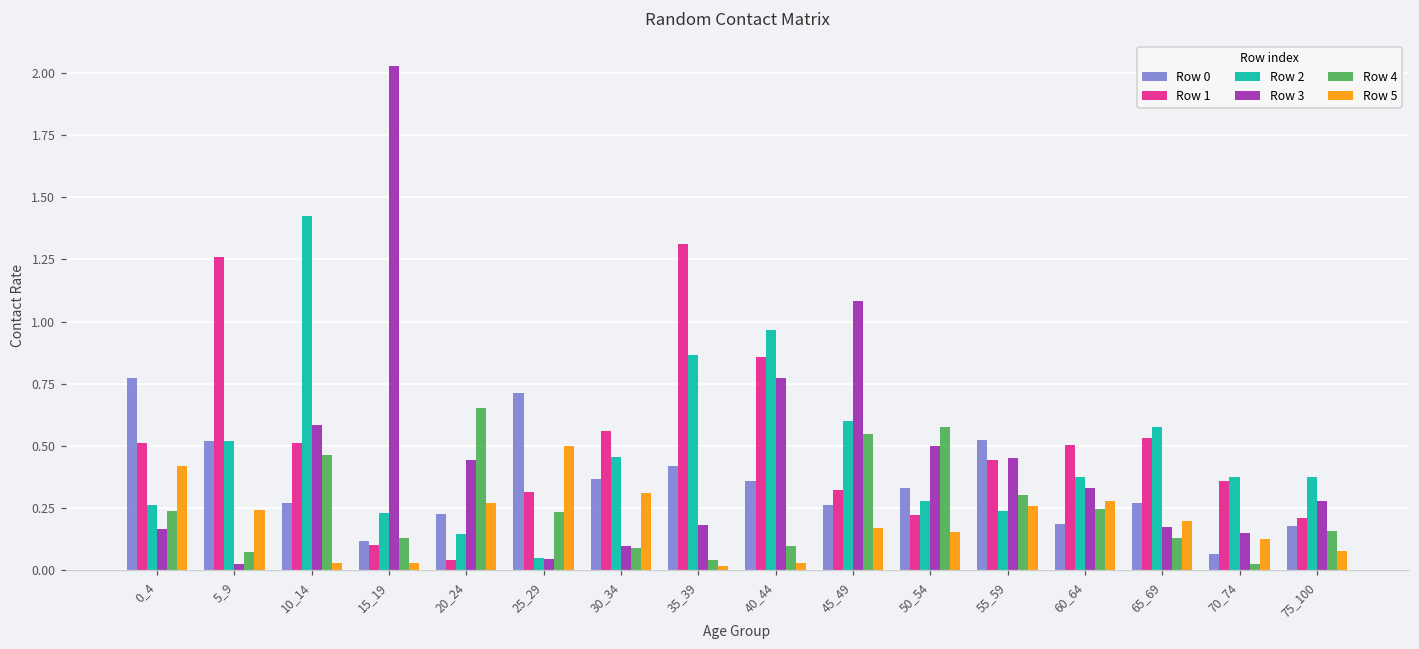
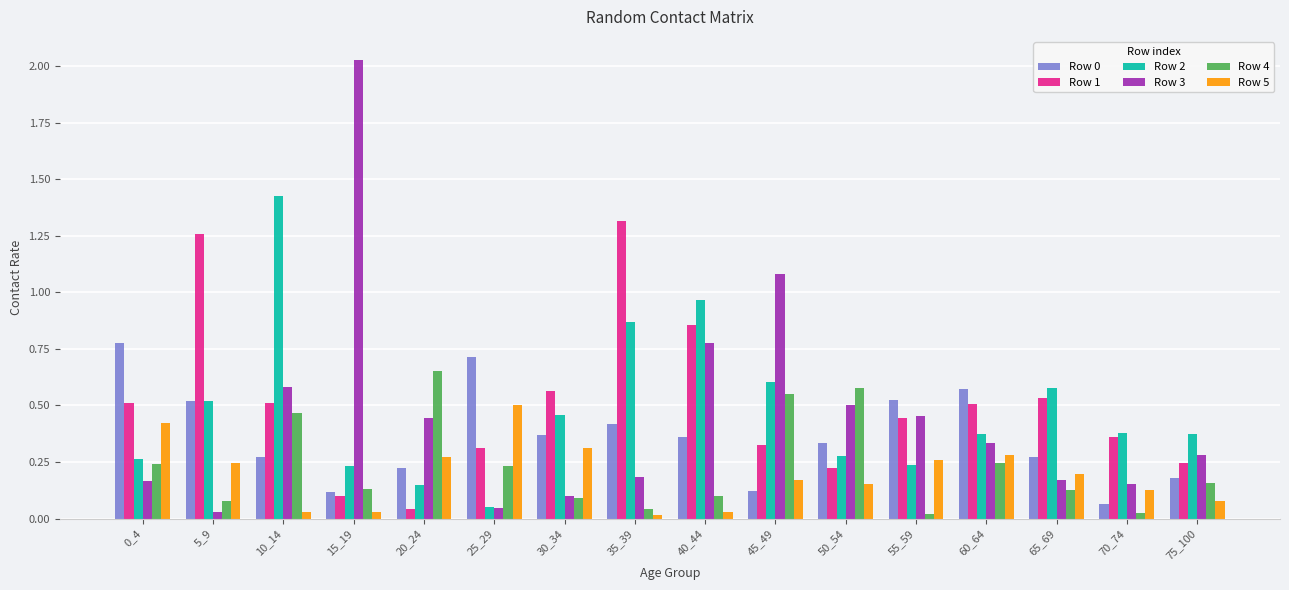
  {
    "Row 0": {
      "0_4": 0.77,
      "5_9": 0.52,
      "10_14": 0.27,
      "15_19": 0.12,
      "20_24": 0.22,
      "25_29": 0.71,
      "30_34": 0.37,
      "35_39": 0.42,
      "40_44": 0.36,
-     "45_49": 0.26,
+     "45_49": 0.12,
      "50_54": 0.33,
      "55_59": 0.53,
-     "60_64": 0.19,
+     "60_64": 0.57,
      "65_69": 0.27,
      "70_74": 0.07,
      "75_100": 0.18
    },
    "Row 1": {
      "0_4": 0.51,
      "5_9": 1.26,
      "10_14": 0.51,
      "15_19": 0.10,
      "20_24": 0.04,
      "25_29": 0.31,
      "30_34": 0.56,
      "35_39": 1.31,
      "40_44": 0.86,
      "45_49": 0.32,
      "50_54": 0.22,
      "55_59": 0.44,
      "60_64": 0.51,
      "65_69": 0.53,
      "70_74": 0.36,
-     "75_100": 0.21
+     "75_100": 0.25
    },
    "Row 2": {
      "0_4": 0.26,
      "5_9": 0.52,
      "10_14": 1.43,
      "15_19": 0.23,
      "20_24": 0.15,
      "25_29": 0.05,
      "30_34": 0.46,
      "35_39": 0.87,
      "40_44": 0.97,
      "45_49": 0.60,
      "50_54": 0.28,
      "55_59": 0.24,
      "60_64": 0.38,
      "65_69": 0.58,
      "70_74": 0.38,
      "75_100": 0.37
    },
    "Row 3": {
      "0_4": 0.17,
      "5_9": 0.03,
      "10_14": 0.58,
      "15_19": 2.03,
      "20_24": 0.45,
      "25_29": 0.05,
      "30_34": 0.10,
      "35_39": 0.18,
      "40_44": 0.77,
      "45_49": 1.08,
      "50_54": 0.50,
      "55_59": 0.45,
      "60_64": 0.33,
      "65_69": 0.17,
      "70_74": 0.15,
      "75_100": 0.28
    },
    "Row 4": {
      "0_4": 0.24,
      "5_9": 0.08,
      "10_14": 0.47,
      "15_19": 0.13,
      "20_24": 0.65,
      "25_29": 0.23,
      "30_34": 0.09,
      "35_39": 0.04,
      "40_44": 0.10,
      "45_49": 0.55,
      "50_54": 0.58,
-     "55_59": 0.30,
+     "55_59": 0.02,
      "60_64": 0.25,
      "65_69": 0.13,
      "70_74": 0.02,
      "75_100": 0.16
    },
    "Row 5": {
      "0_4": 0.42,
      "5_9": 0.24,
      "10_14": 0.03,
      "15_19": 0.03,
      "20_24": 0.27,
      "25_29": 0.50,
      "30_34": 0.31,
      "35_39": 0.02,
      "40_44": 0.03,
      "45_49": 0.17,
      "50_54": 0.15,
      "55_59": 0.26,
      "60_64": 0.28,
      "65_69": 0.20,
      "70_74": 0.13,
      "75_100": 0.08
    }
  }
